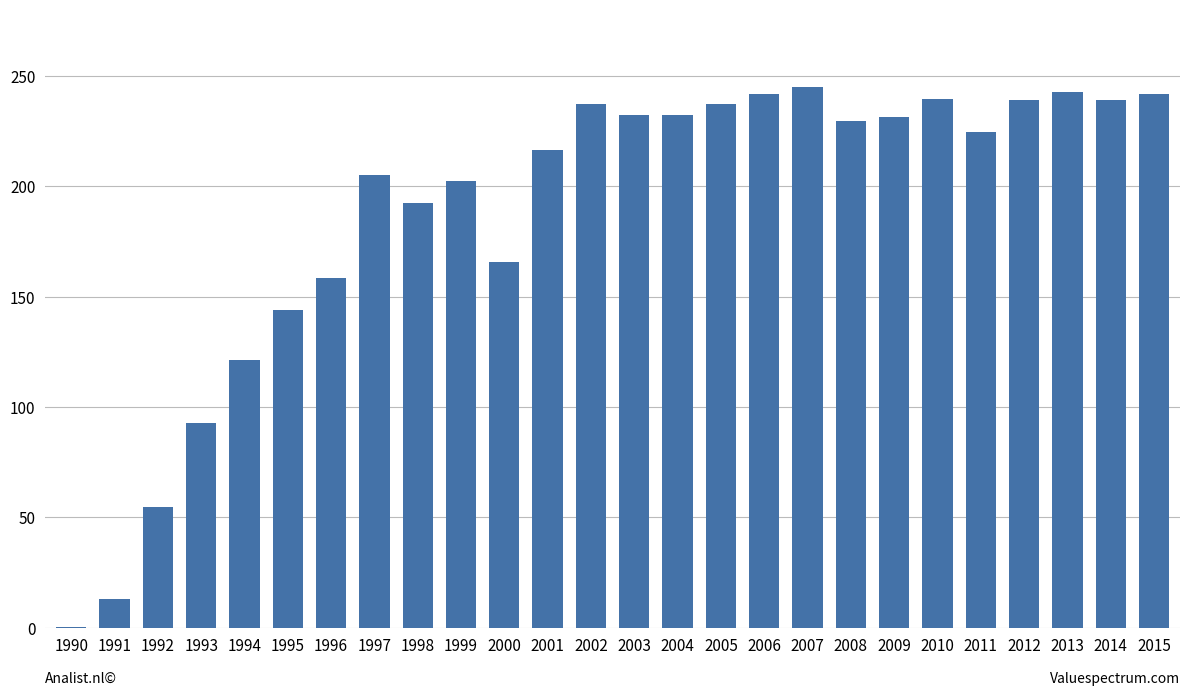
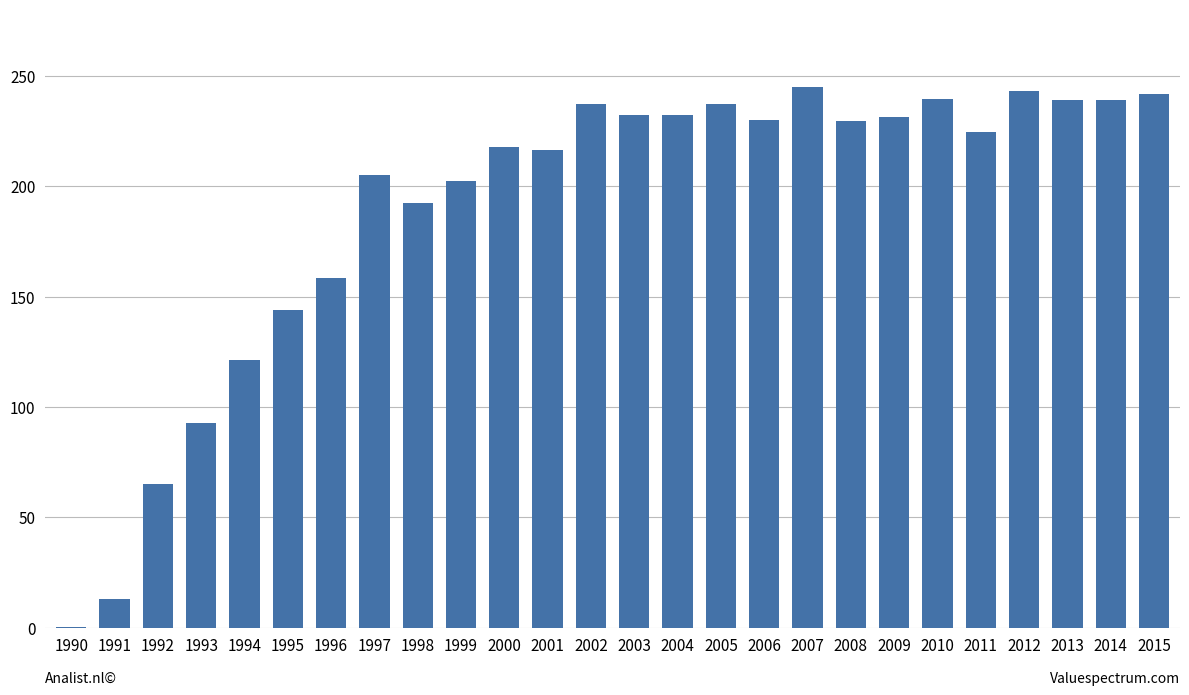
  {
    "1991": 13,
-   "1992": 55,
+   "1992": 65,
    "1993": 93,
    "1994": 121,
    "1995": 144,
    "1996": 158,
    "1997": 205,
    "1998": 192,
    "1999": 202,
-   "2000": 166,
+   "2000": 218,
    "2001": 216,
    "2002": 237,
    "2003": 232,
    "2004": 232,
    "2005": 237,
-   "2006": 242,
+   "2006": 230,
    "2007": 245,
    "2008": 229,
    "2009": 231,
    "2010": 239,
    "2011": 224,
-   "2012": 239,
-   "2013": 243,
+   "2012": 243,
+   "2013": 239,
    "2014": 239,
    "2015": 242
  }
